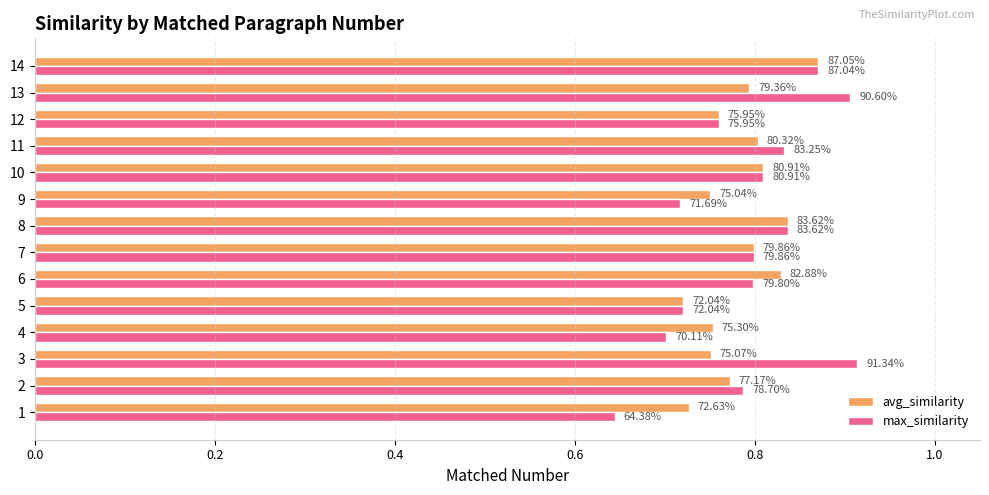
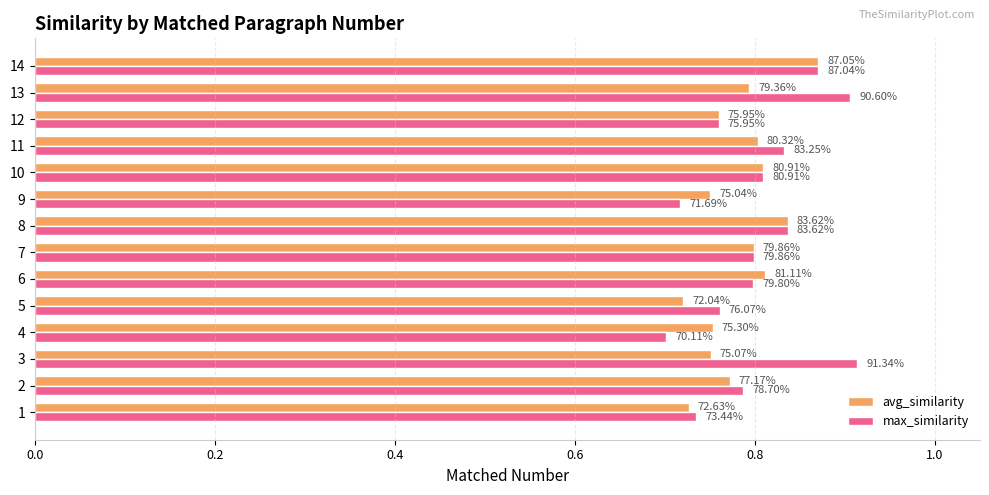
  {
    "avg_similarity": {
      "14": "87.05%",
      "13": "79.36%",
      "12": "75.95%",
      "11": "80.32%",
      "10": "80.91%",
      "9": "75.04%",
      "8": "83.62%",
      "7": "79.86%",
-     "6": "82.88%",
+     "6": "81.11%",
      "5": "72.04%",
      "4": "75.30%",
      "3": "75.07%",
      "2": "77.17%",
      "1": "72.63%"
    },
    "max_similarity": {
      "14": "87.04%",
      "13": "90.60%",
      "12": "75.95%",
      "11": "83.25%",
      "10": "80.91%",
      "9": "71.69%",
      "8": "83.62%",
      "7": "79.86%",
      "6": "79.80%",
-     "5": "72.04%",
+     "5": "76.07%",
      "4": "70.11%",
      "3": "91.34%",
      "2": "78.70%",
-     "1": "64.38%"
+     "1": "73.44%"
    }
  }
